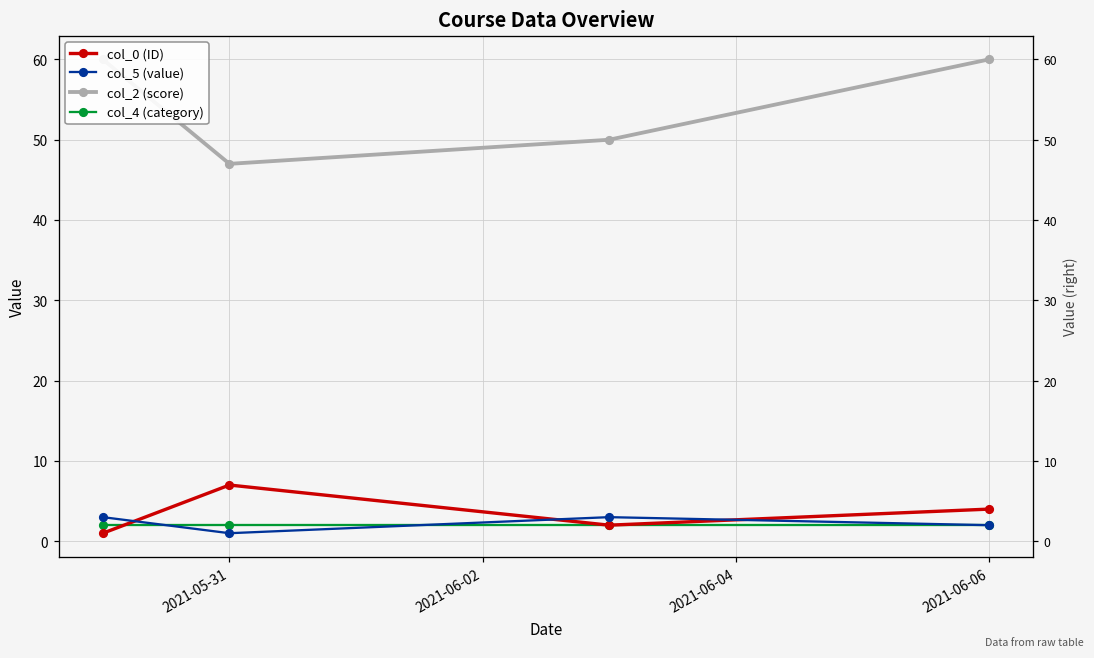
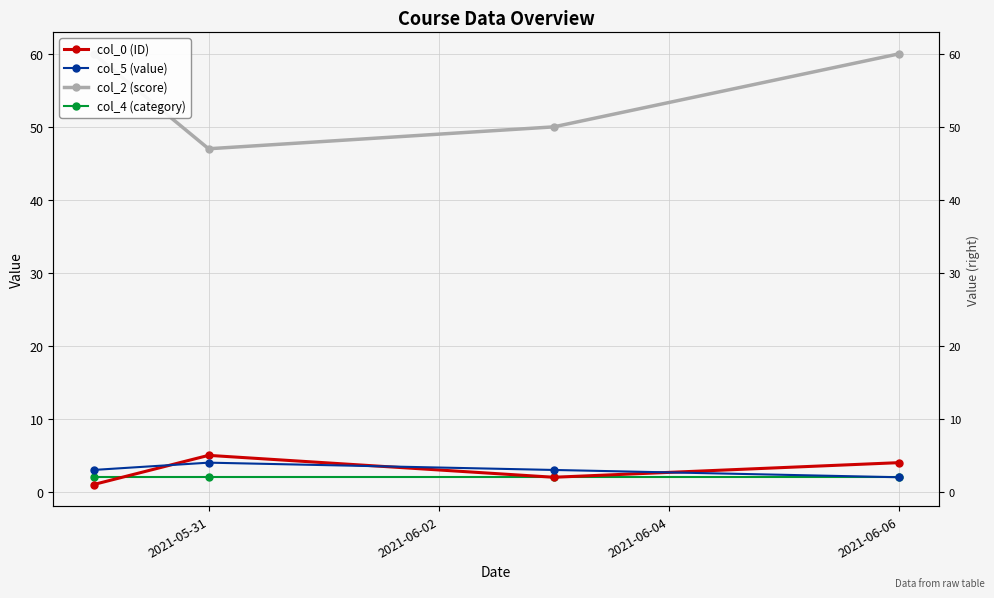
  {
    "col_0 (ID)": {
-     "2021-05-31": 7,
+     "2021-05-31": 5,
      "2021-06-06": 4
    },
    "col_5 (value)": {
-     "2021-05-31": 1
+     "2021-05-31": 4
    },
    "col_2 (score)": {
      "2021-05-31": 47,
      "2021-06-06": 60
    },
    "col_4 (category)": {
      "2021-05-31": 2
    }
  }
